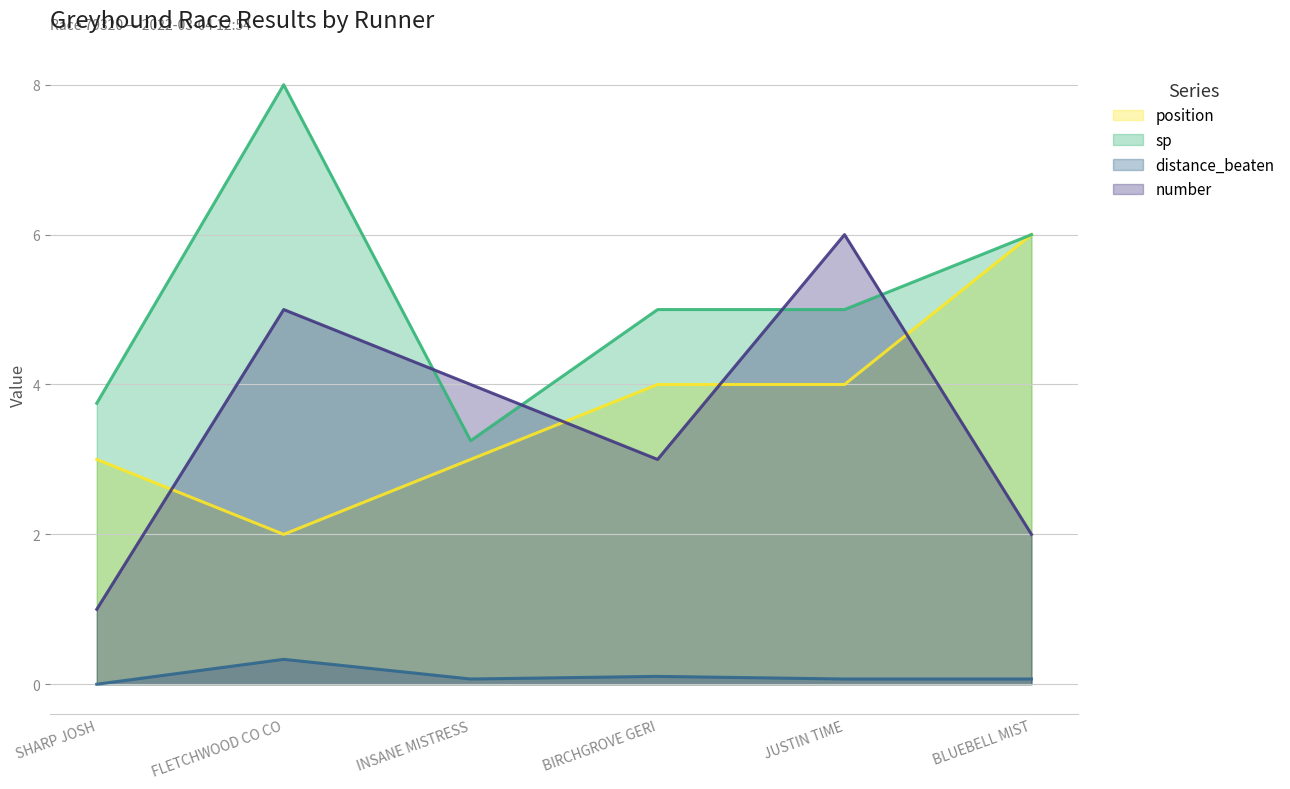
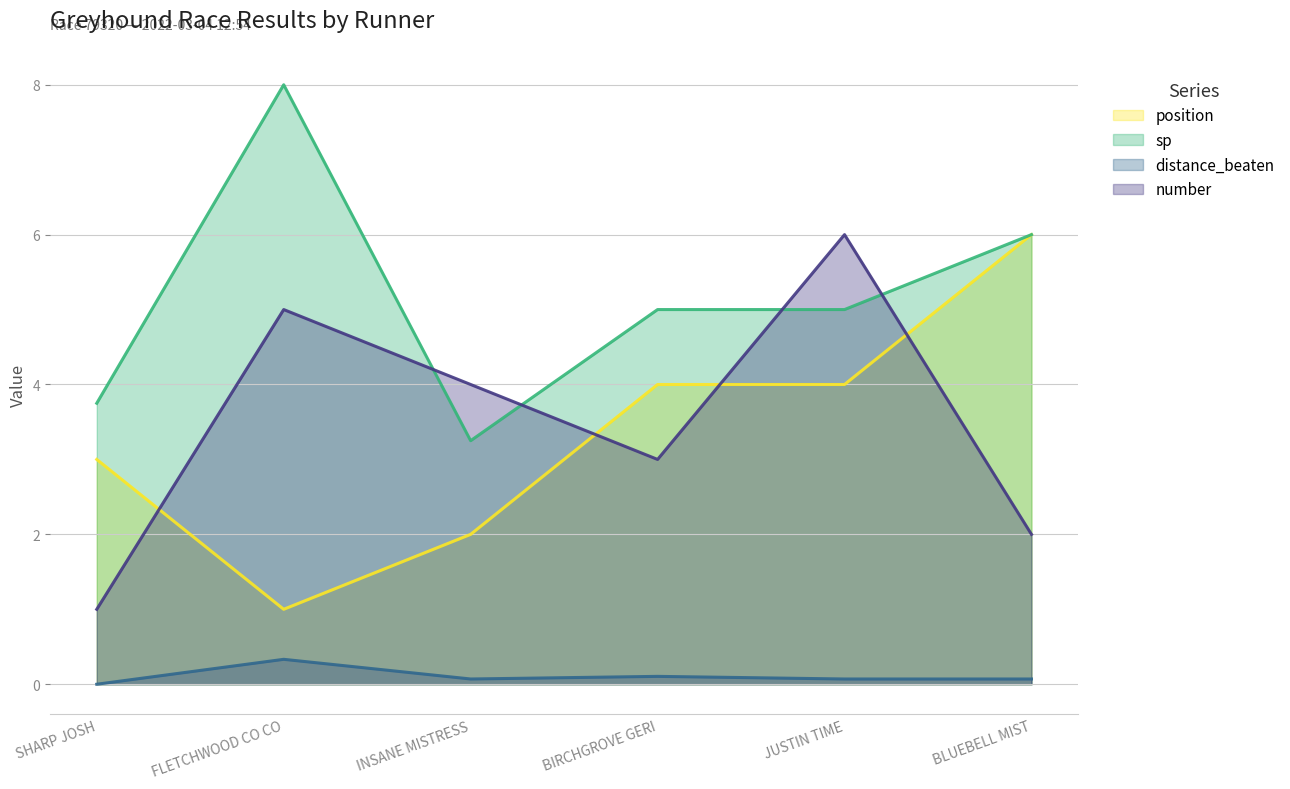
  {
    "position": {
      "SHARP JOSH": 3,
-     "FLETCHWOOD CO CO": 2,
-     "INSANE MISTRESS": 3,
+     "FLETCHWOOD CO CO": 1,
+     "INSANE MISTRESS": 2,
      "BIRCHGROVE GERI": 4,
      "JUSTIN TIME": 4
    }
  }
